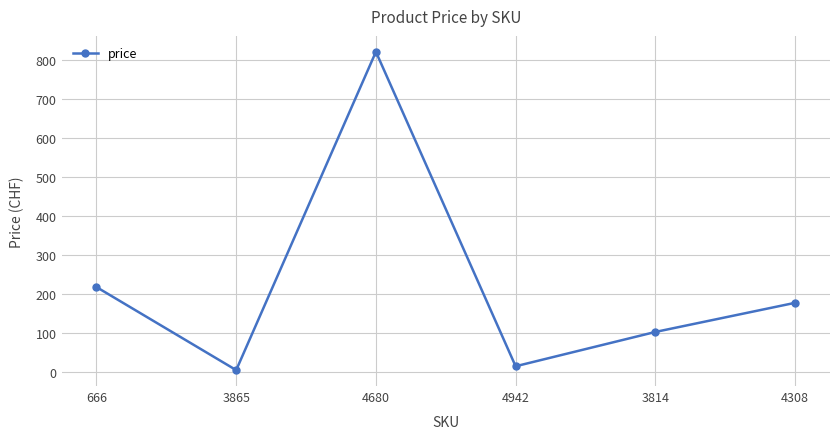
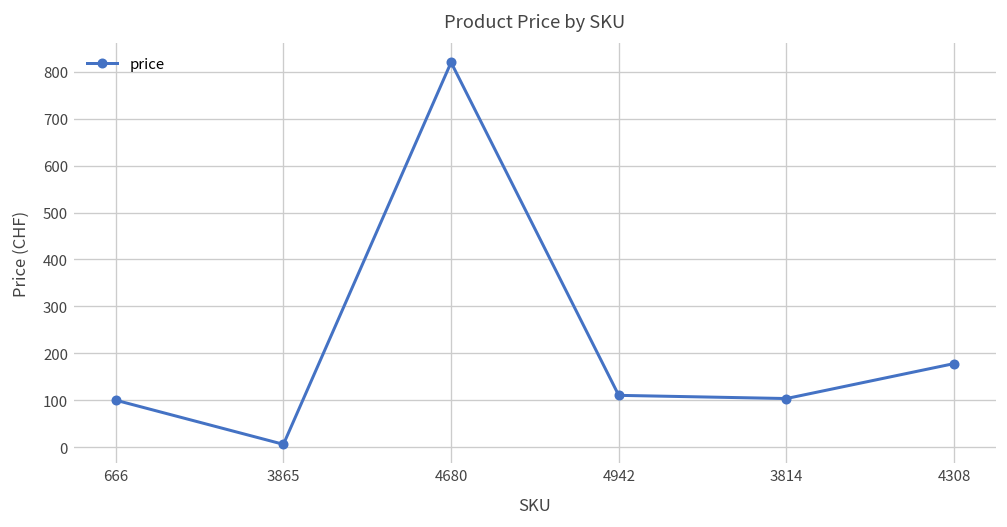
  {
-   "666": 220,
+   "666": 100,
    "3865": 10,
    "4680": 820,
-   "4942": 20,
+   "4942": 110,
    "3814": 100,
    "4308": 180
  }
